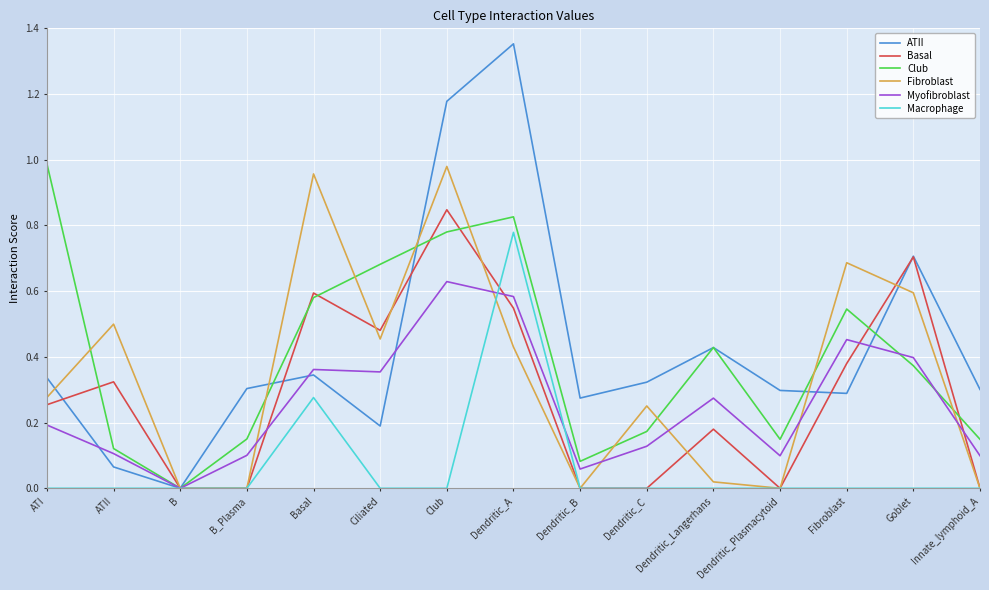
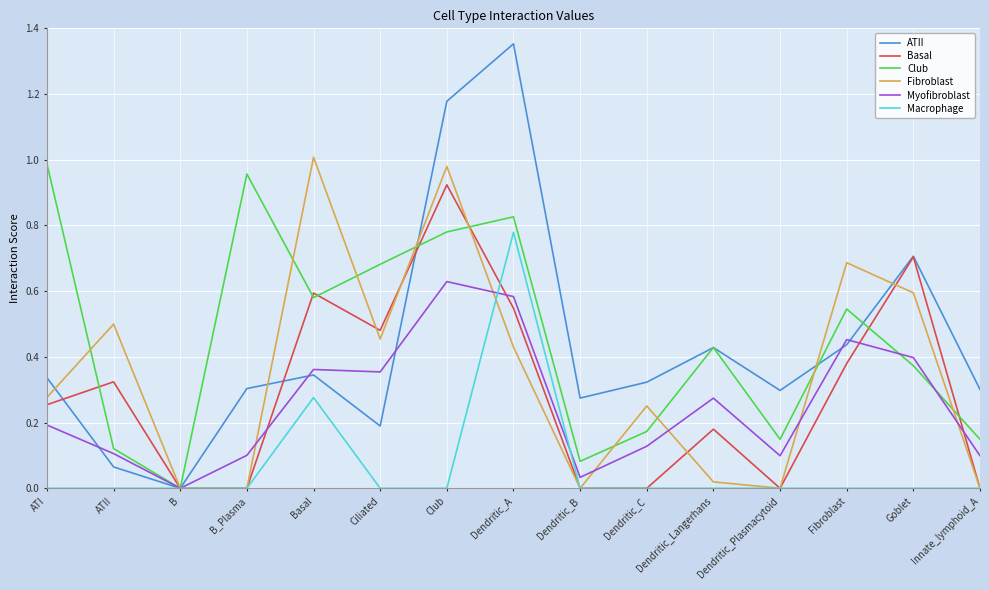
  {
    "ATII": {
      "ATI": 0.34,
      "ATII": 0.07,
      "B_Plasma": 0.30,
      "Basal": 0.34,
      "Ciliated": 0.19,
      "Club": 1.18,
      "Dendritic_A": 1.35,
      "Dendritic_B": 0.27,
      "Dendritic_C": 0.32,
      "Dendritic_Plasmacytoid": 0.30,
-     "Fibroblast": 0.29,
+     "Fibroblast": 0.44,
      "Innate_lymphoid_A": 0.30
    },
    "Basal": {
      "ATI": 0.25,
      "ATII": 0.32,
      "Basal": 0.59,
      "Ciliated": 0.48,
-     "Club": 0.85,
+     "Club": 0.92,
      "Dendritic_A": 0.55,
      "Dendritic_Langerhans": 0.18,
      "Fibroblast": 0.38
    },
    "Club": {
      "ATI": 0.99,
      "ATII": 0.12,
-     "B_Plasma": 0.15,
+     "B_Plasma": 0.96,
      "Basal": 0.58,
      "Ciliated": 0.68,
      "Club": 0.78,
      "Dendritic_A": 0.83,
      "Dendritic_B": 0.08,
      "Dendritic_C": 0.17,
      "Dendritic_Plasmacytoid": 0.15,
      "Fibroblast": 0.55,
      "Goblet": 0.37,
      "Innate_lymphoid_A": 0.15
    },
    "Fibroblast": {
      "ATI": 0.28,
      "ATII": 0.50,
-     "Basal": 0.96,
+     "Basal": 1.01,
      "Ciliated": 0.45,
      "Club": 0.98,
      "Dendritic_A": 0.43,
      "Dendritic_C": 0.25,
      "Dendritic_Langerhans": 0.02,
      "Fibroblast": 0.69,
      "Goblet": 0.60
    },
    "Myofibroblast": {
      "ATI": 0.19,
      "ATII": 0.11,
      "B_Plasma": 0.10,
      "Basal": 0.36,
      "Ciliated": 0.35,
      "Club": 0.63,
      "Dendritic_A": 0.58,
-     "Dendritic_B": 0.06,
+     "Dendritic_B": 0.03,
      "Dendritic_C": 0.13,
      "Dendritic_Langerhans": 0.27,
      "Dendritic_Plasmacytoid": 0.10,
      "Fibroblast": 0.45,
      "Goblet": 0.40,
      "Innate_lymphoid_A": 0.10
    },
    "Macrophage": {
      "ATI": 0.00,
      "ATII": 0.00,
      "Basal": 0.28,
      "Ciliated": 0.00,
      "Club": 0.00,
      "Dendritic_A": 0.78,
      "Dendritic_Langerhans": 0.00,
      "Fibroblast": 0.00,
      "Goblet": 0.00
    }
  }
